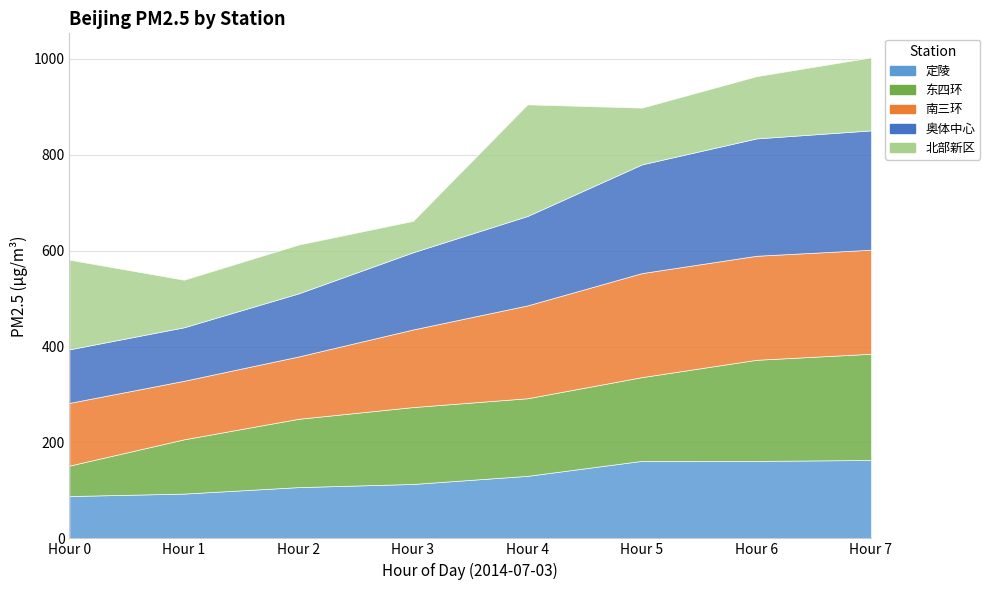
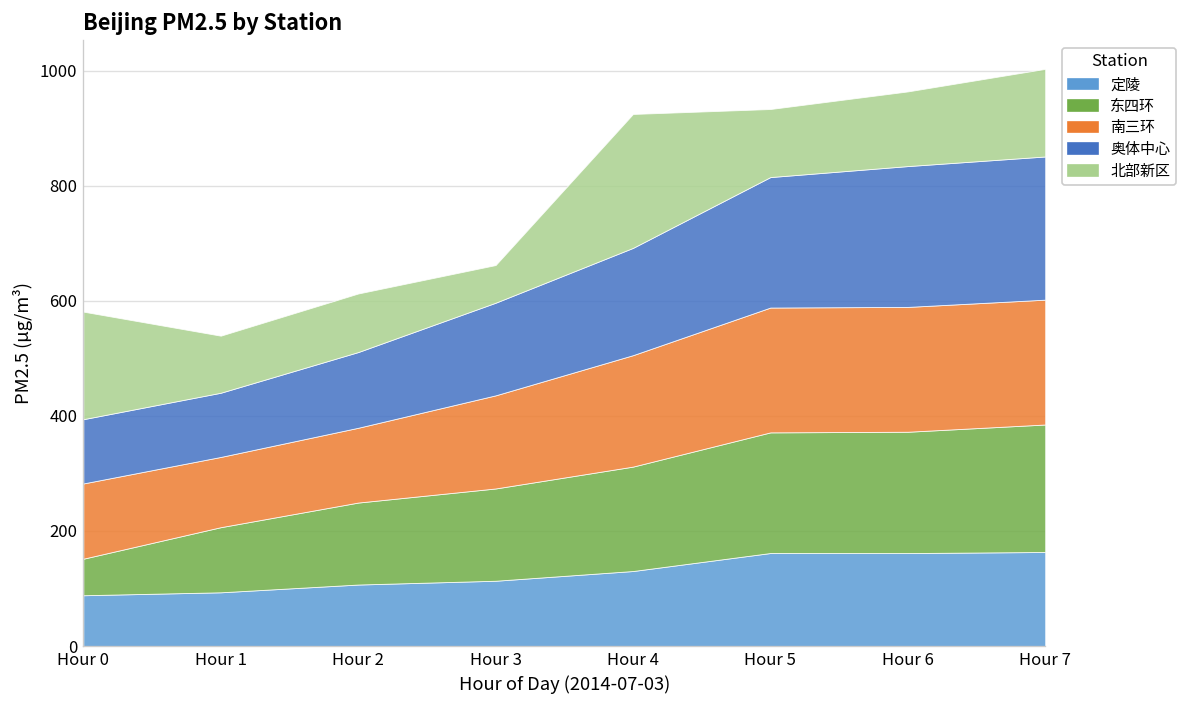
  {
    "东四环": {
      "Hour 0": 60,
      "Hour 1": 110,
      "Hour 2": 140,
      "Hour 3": 160,
-     "Hour 4": 160,
-     "Hour 5": 170,
+     "Hour 4": 180,
+     "Hour 5": 210,
      "Hour 6": 210,
      "Hour 7": 220
    },
    "南三环": {
      "Hour 0": 130,
      "Hour 1": 120,
      "Hour 2": 130,
      "Hour 3": 160,
      "Hour 4": 190,
      "Hour 5": 220,
      "Hour 6": 220,
      "Hour 7": 220
    },
    "北部新区": {
      "Hour 0": 190,
      "Hour 1": 100,
      "Hour 2": 100,
      "Hour 3": 70,
      "Hour 4": 230,
      "Hour 5": 120,
      "Hour 6": 130,
      "Hour 7": 150
    }
  }
